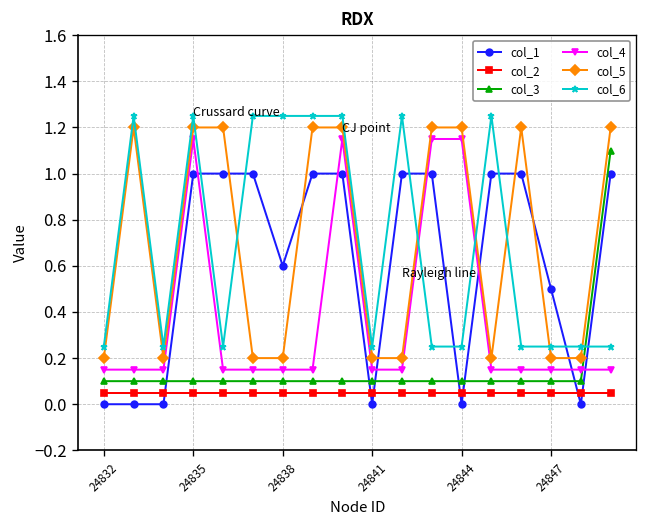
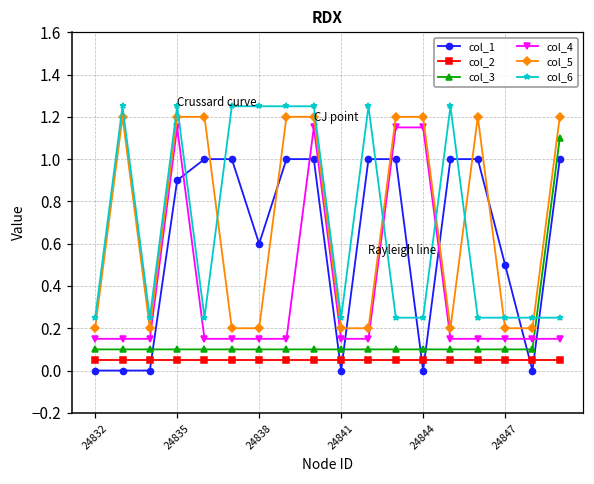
  {
    "col_1": {
      "24832": 0.0,
-     "24835": 1.0,
+     "24835": 0.9,
      "24838": 0.6,
      "24841": 0.0,
      "24844": 0.0,
      "24847": 0.5
    },
    "col_2": {
      "24832": 0.05,
      "24835": 0.05,
      "24838": 0.05,
      "24841": 0.05,
      "24844": 0.05,
      "24847": 0.05
    },
    "col_3": {
      "24832": 0.1,
      "24835": 0.1,
      "24838": 0.1,
      "24841": 0.1,
      "24844": 0.1,
      "24847": 0.1
    },
    "col_4": {
      "24832": 0.15,
      "24835": 1.15,
      "24838": 0.15,
      "24841": 0.15,
      "24844": 1.15,
      "24847": 0.15
    },
    "col_5": {
      "24832": 0.2,
      "24835": 1.2,
      "24838": 0.2,
      "24841": 0.2,
      "24844": 1.2,
      "24847": 0.2
    },
    "col_6": {
      "24832": 0.25,
      "24835": 1.25,
      "24838": 1.25,
      "24841": 0.25,
      "24844": 0.25,
      "24847": 0.25
    }
  }
